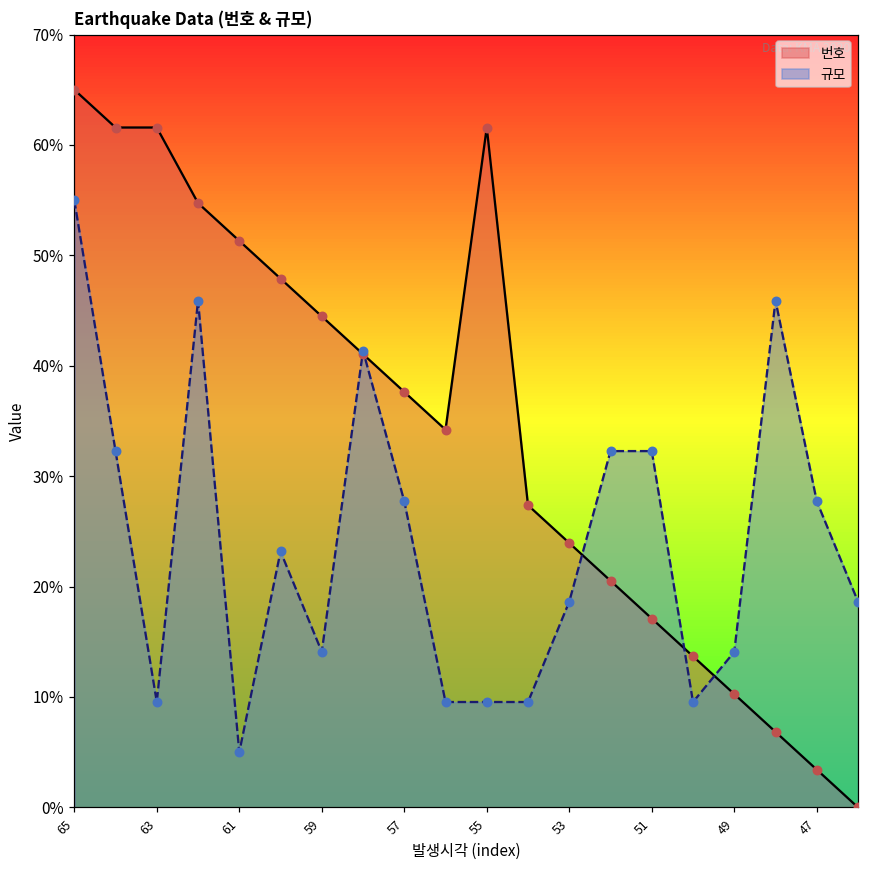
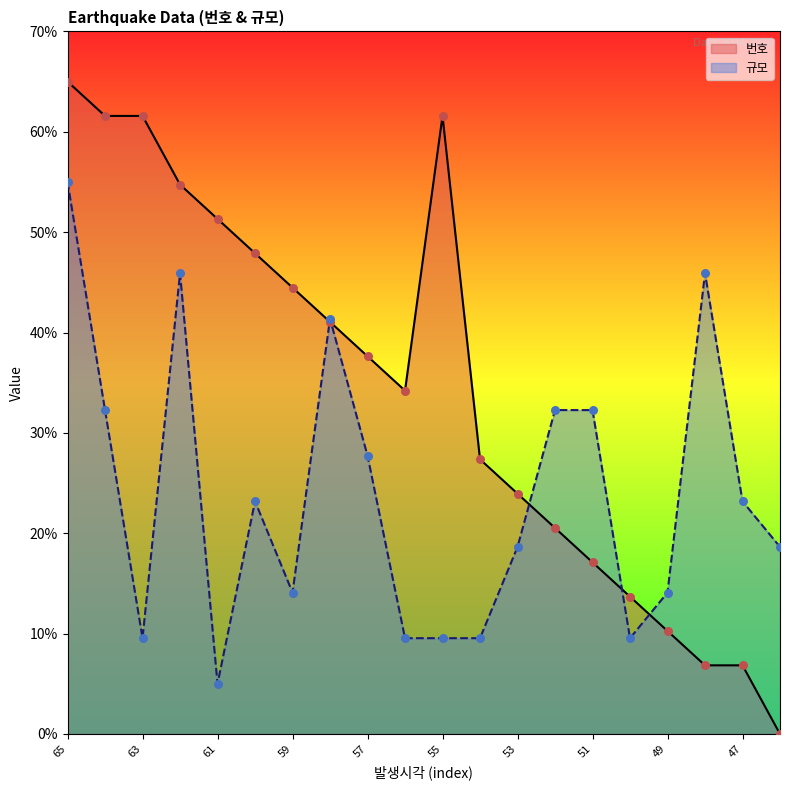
  {
    "번호": {
      "65": "65.0%",
      "63": "61.6%",
      "61": "51.3%",
      "59": "44.5%",
      "57": "37.6%",
      "55": "61.6%",
      "53": "23.9%",
      "51": "17.1%",
      "49": "10.3%",
-     "47": "3.4%"
+     "47": "6.8%"
    },
    "규모": {
      "65": "55.0%",
      "63": "9.5%",
      "61": "5.0%",
      "59": "14.1%",
      "57": "27.7%",
      "55": "9.5%",
      "53": "18.6%",
      "51": "32.3%",
      "49": "14.1%",
-     "47": "27.7%"
+     "47": "23.2%"
    }
  }
